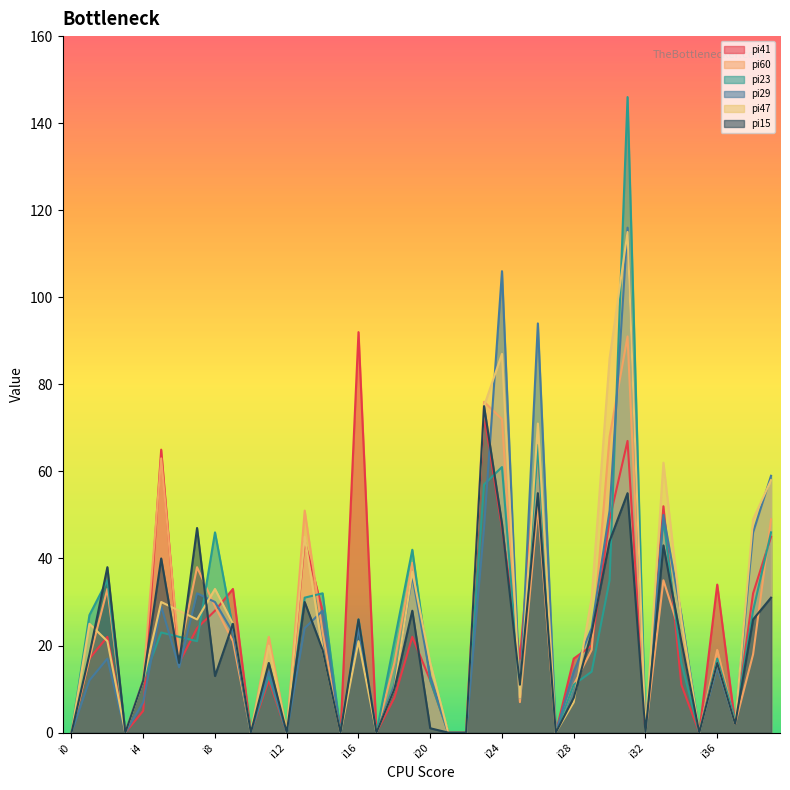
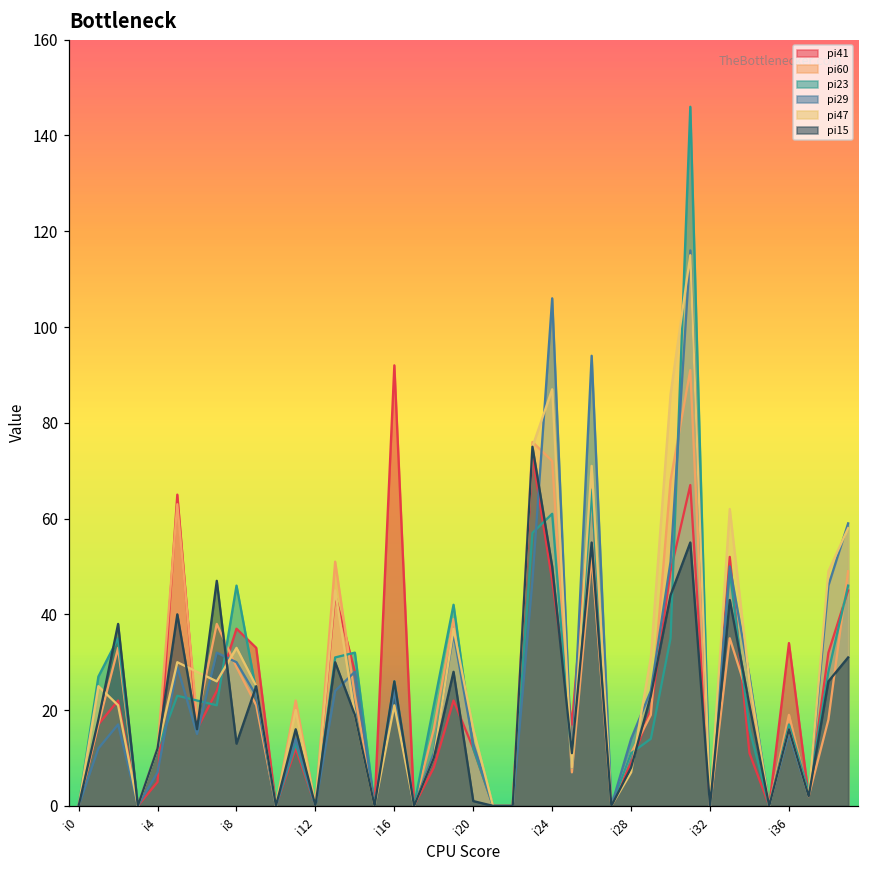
  {
    "pi41": {
      "i4": 5,
-     "i8": 28,
+     "i8": 37,
      "i16": 92,
      "i24": 47,
-     "i28": 17,
+     "i28": 9,
      "i36": 34
    },
    "pi15": {
      "i8": 13,
      "i20": 1,
-     "i24": 48,
+     "i24": 50,
      "i28": 8
    }
  }
